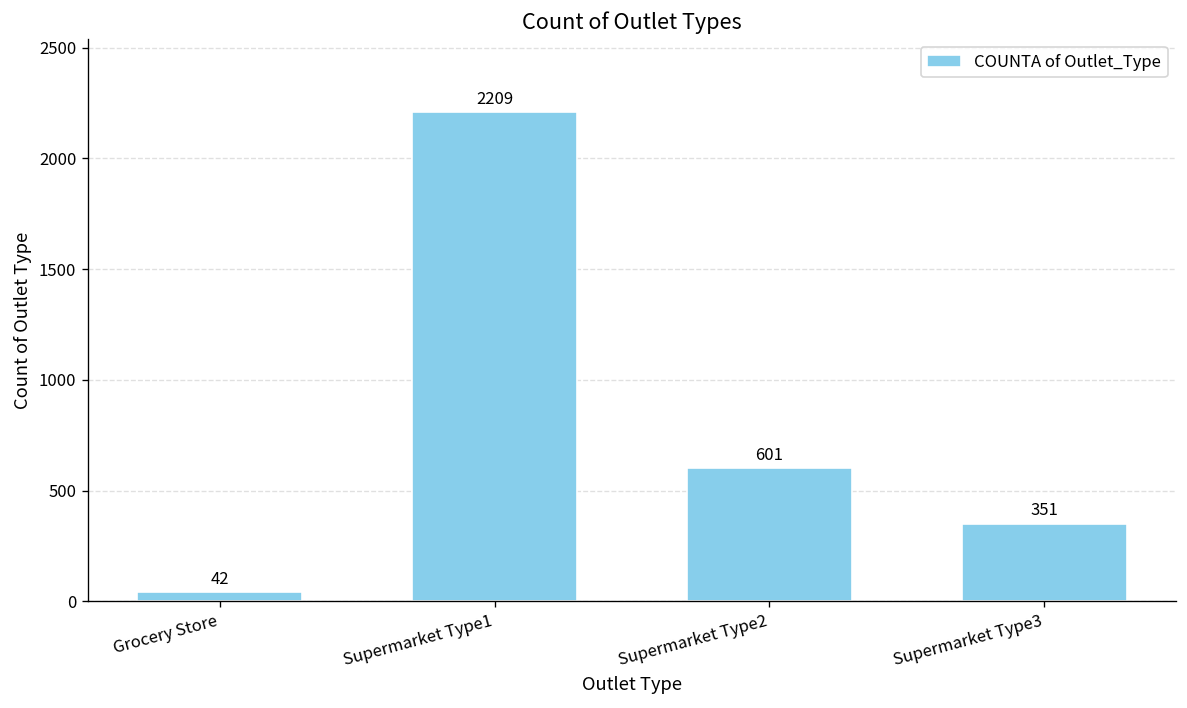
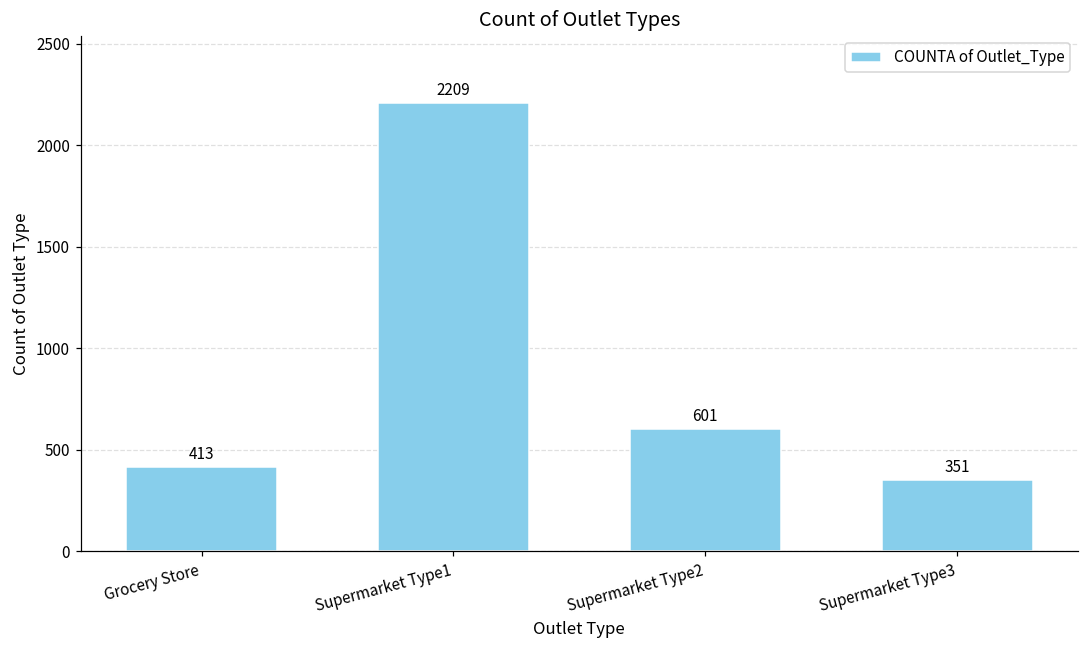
  {
-   "Grocery Store": 42,
+   "Grocery Store": 413,
    "Supermarket Type1": 2209,
    "Supermarket Type2": 601,
    "Supermarket Type3": 351
  }
